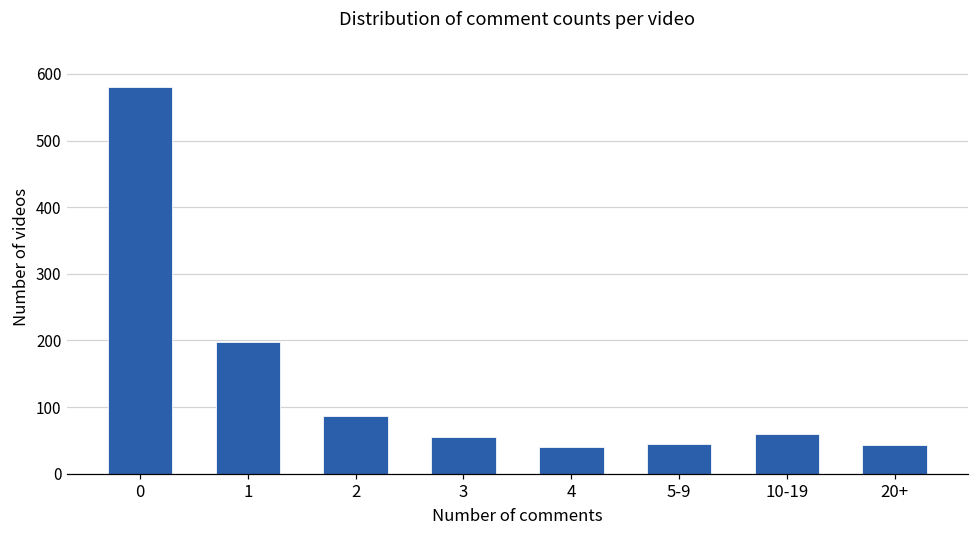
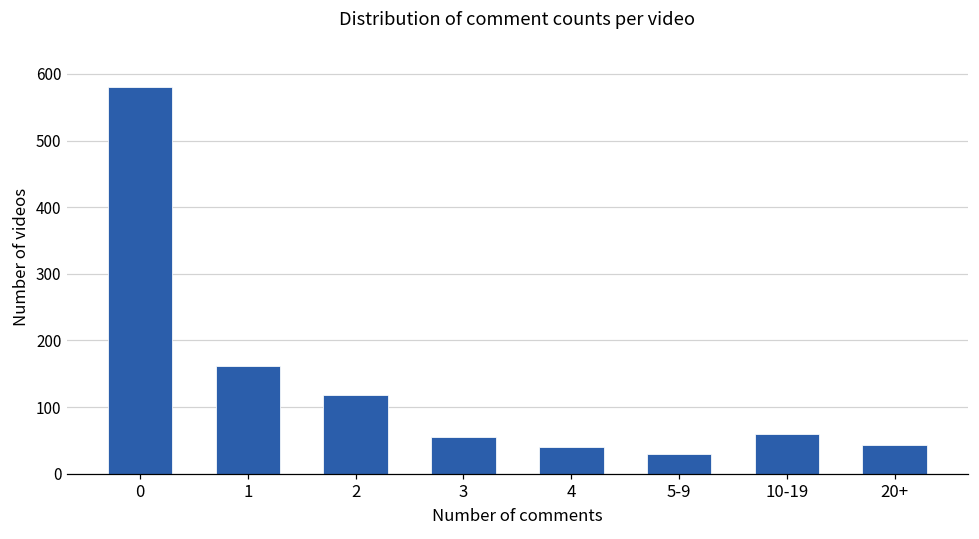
  {
    "0": 580,
-   "1": 200,
-   "2": 90,
+   "1": 160,
+   "2": 120,
    "3": 60,
    "4": 40,
-   "5-9": 50,
+   "5-9": 30,
    "10-19": 60,
    "20+": 40
  }
